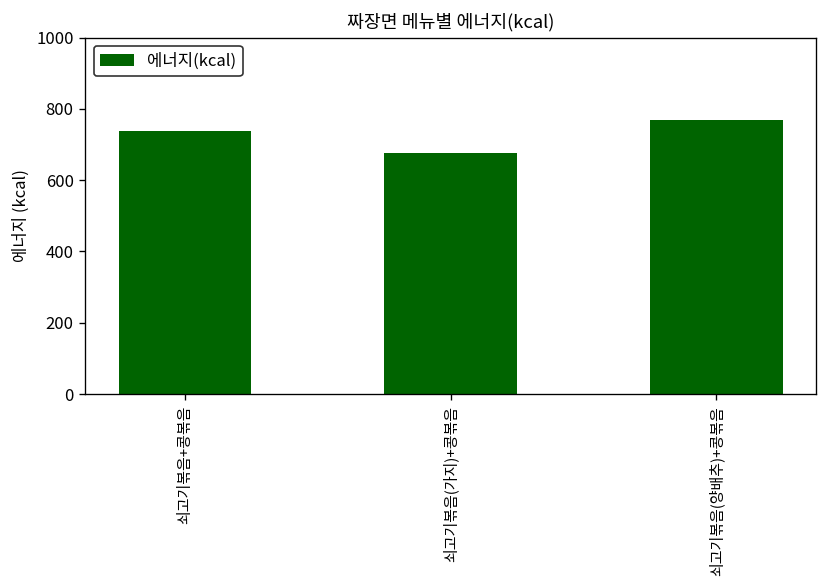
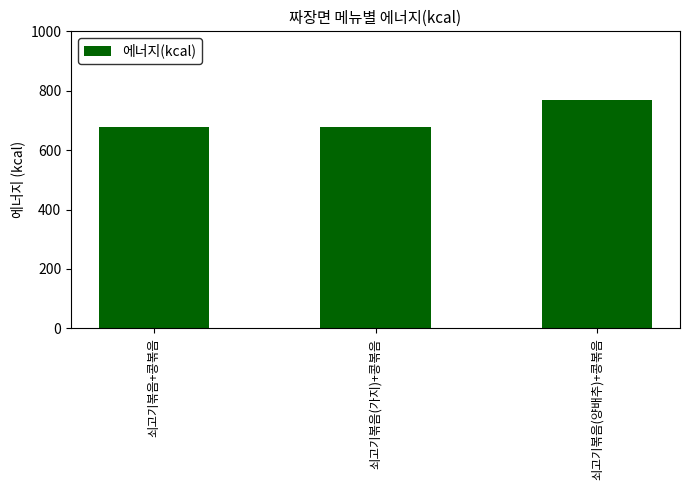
  {
-   "쇠고기볶음+콩볶음": 740,
+   "쇠고기볶음+콩볶음": 680,
    "쇠고기볶음(가지)+콩볶음": 680,
    "쇠고기볶음(양배추)+콩볶음": 770
  }
